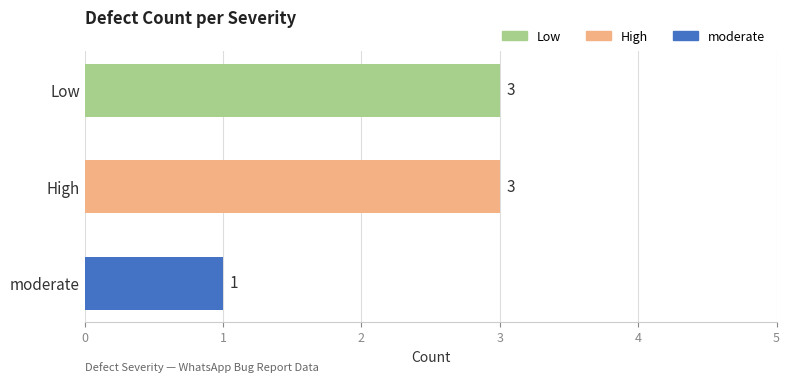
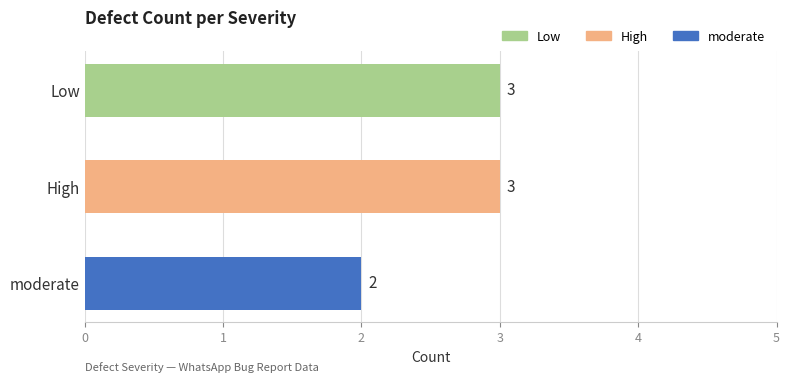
  {
    "Low": 3,
    "High": 3,
-   "moderate": 1
+   "moderate": 2
  }
